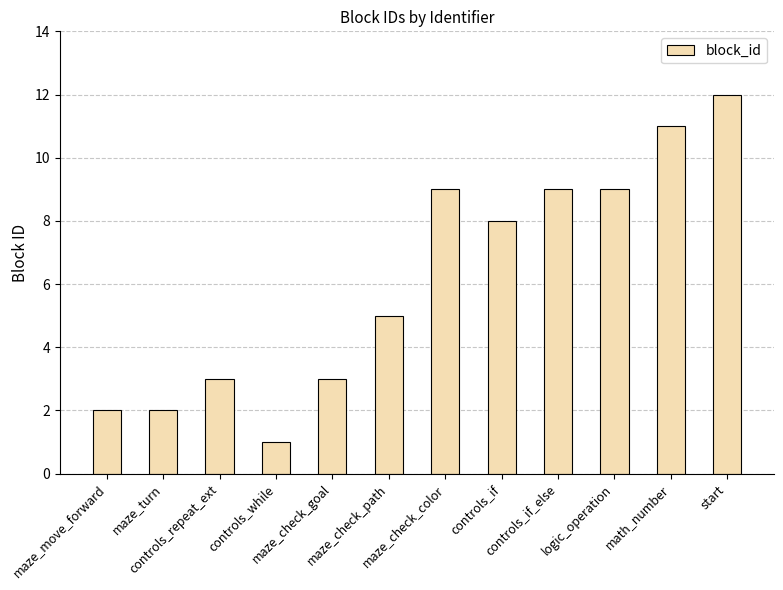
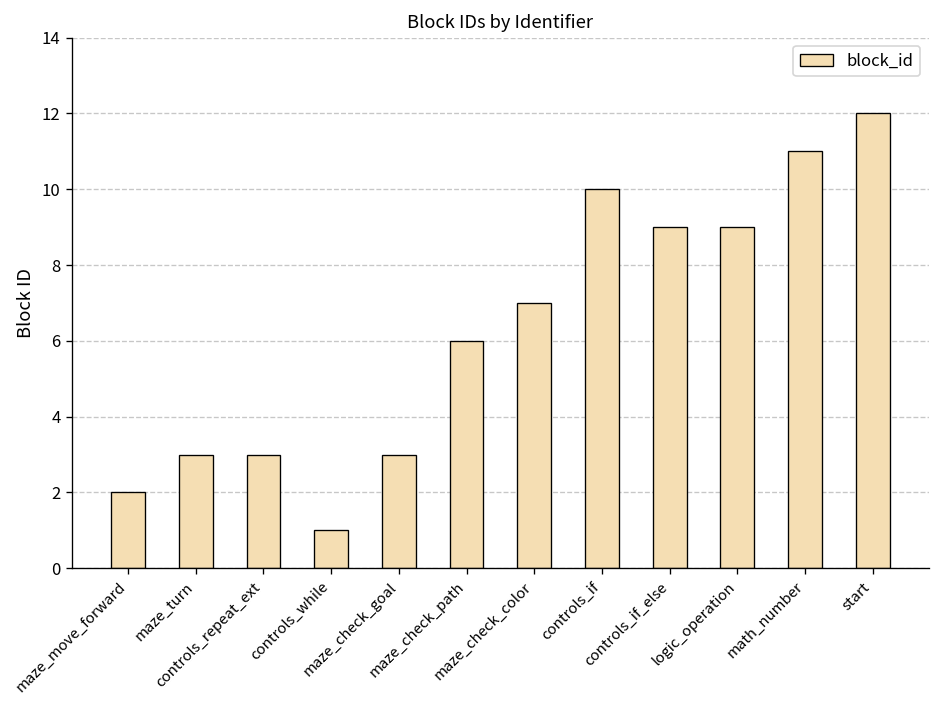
  {
    "maze_move_forward": 2,
-   "maze_turn": 2,
+   "maze_turn": 3,
    "controls_repeat_ext": 3,
    "controls_while": 1,
    "maze_check_goal": 3,
-   "maze_check_path": 5,
-   "maze_check_color": 9,
-   "controls_if": 8,
+   "maze_check_path": 6,
+   "maze_check_color": 7,
+   "controls_if": 10,
    "controls_if_else": 9,
    "logic_operation": 9,
    "math_number": 11,
    "start": 12
  }
